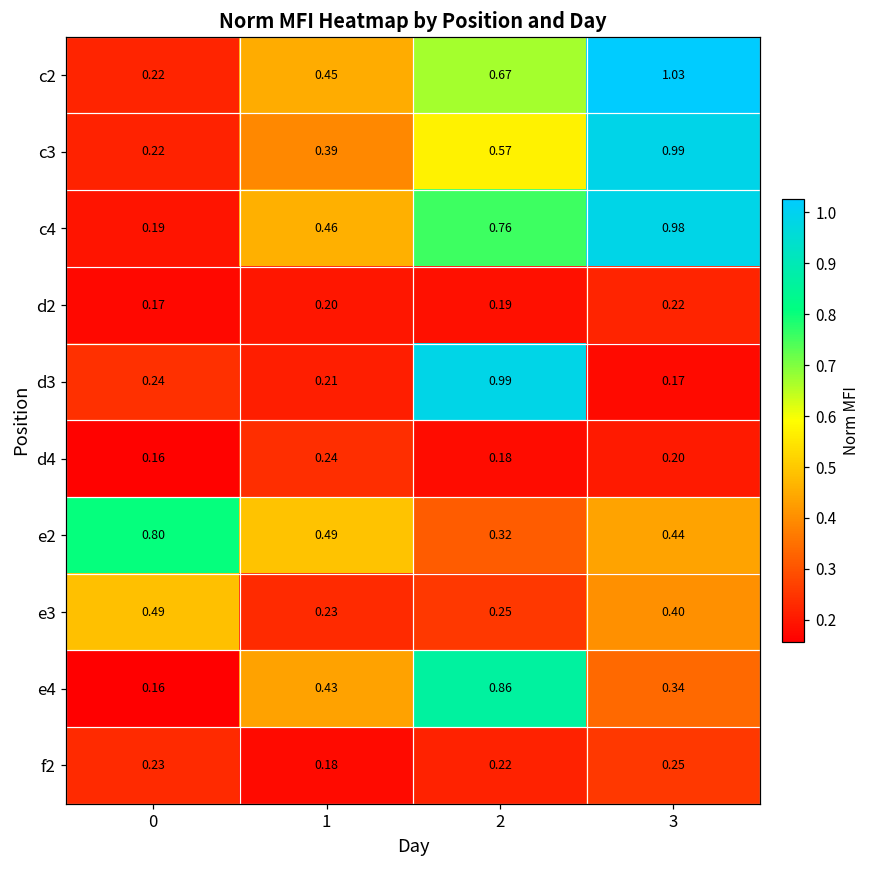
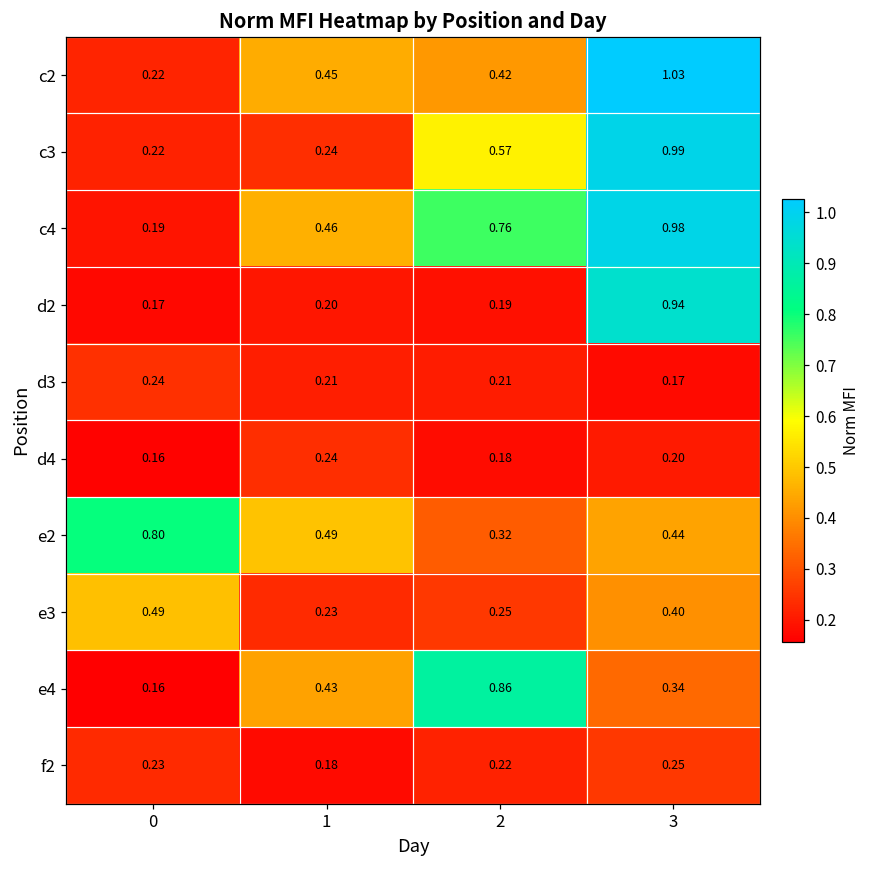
  {
    "c2": {
      "0": 0.22,
      "1": 0.45,
-     "2": 0.67,
+     "2": 0.42,
      "3": 1.03
    },
    "c3": {
      "0": 0.22,
-     "1": 0.39,
+     "1": 0.24,
      "2": 0.57,
      "3": 0.99
    },
    "c4": {
      "0": 0.19,
      "1": 0.46,
      "2": 0.76,
      "3": 0.98
    },
    "d2": {
      "0": 0.17,
      "1": 0.20,
      "2": 0.19,
-     "3": 0.22
+     "3": 0.94
    },
    "d3": {
      "0": 0.24,
      "1": 0.21,
-     "2": 0.99,
+     "2": 0.21,
      "3": 0.17
    },
    "d4": {
      "0": 0.16,
      "1": 0.24,
      "2": 0.18,
      "3": 0.20
    },
    "e2": {
      "0": 0.80,
      "1": 0.49,
      "2": 0.32,
      "3": 0.44
    },
    "e3": {
      "0": 0.49,
      "1": 0.23,
      "2": 0.25,
      "3": 0.40
    },
    "e4": {
      "0": 0.16,
      "1": 0.43,
      "2": 0.86,
      "3": 0.34
    },
    "f2": {
      "0": 0.23,
      "1": 0.18,
      "2": 0.22,
      "3": 0.25
    }
  }
